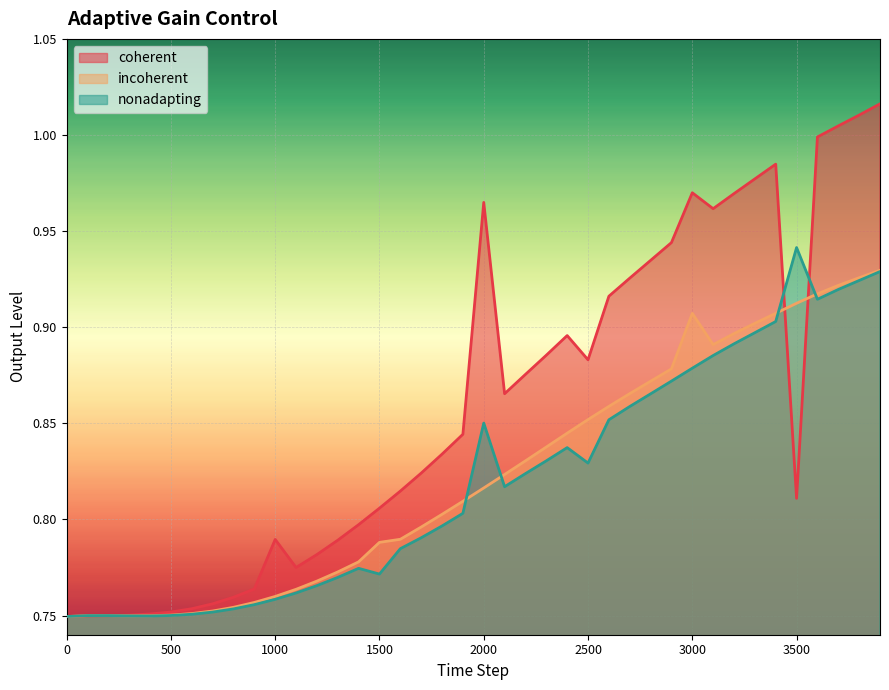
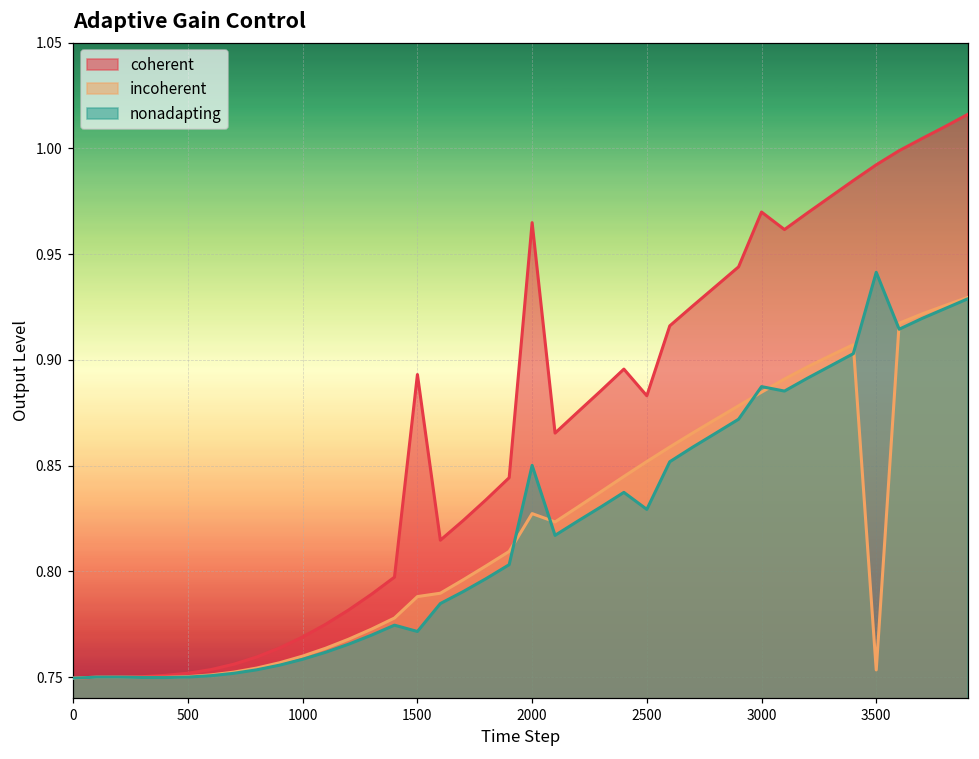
  {
    "coherent": {
      "500": 0.752,
-     "1000": 0.790,
-     "1500": 0.806,
+     "1000": 0.769,
+     "1500": 0.893,
      "2000": 0.965,
      "2500": 0.883,
      "3000": 0.970,
-     "3500": 0.811
+     "3500": 0.992
    },
    "incoherent": {
      "1000": 0.760,
      "1500": 0.788,
-     "2000": 0.816,
+     "2000": 0.827,
      "2500": 0.852,
-     "3000": 0.907,
-     "3500": 0.912
+     "3000": 0.885,
+     "3500": 0.753
    },
    "nonadapting": {
      "1000": 0.758,
      "1500": 0.772,
      "2000": 0.850,
      "2500": 0.829,
-     "3000": 0.879,
+     "3000": 0.887,
      "3500": 0.941
    }
  }
